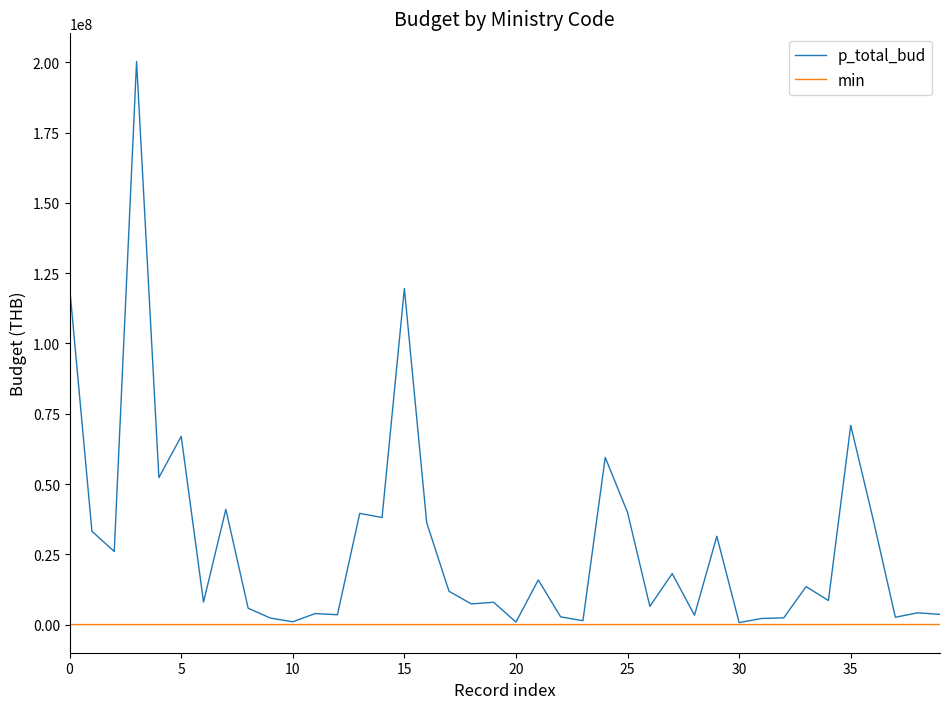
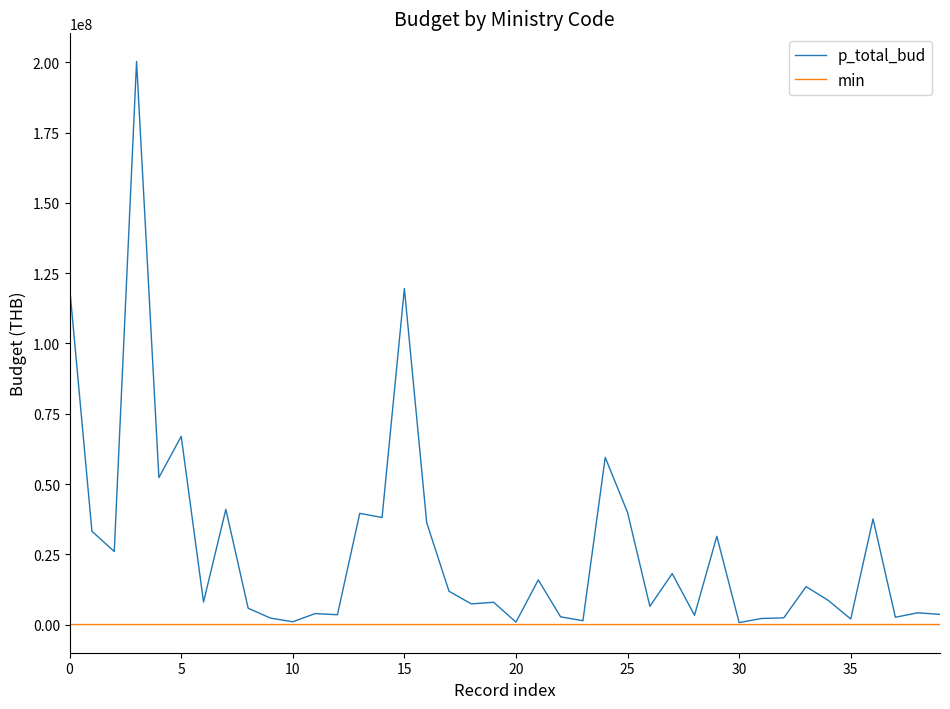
  {
    "p_total_bud": {
      "0": 120000000,
      "5": 67000000,
      "10": 1000000,
      "15": 120000000,
      "25": 40000000,
-     "35": 71000000
+     "35": 2000000
    },
    "min": {
      "0": 0,
      "5": 0,
      "10": 0,
      "15": 0,
      "25": 0,
      "35": 0
    }
  }
